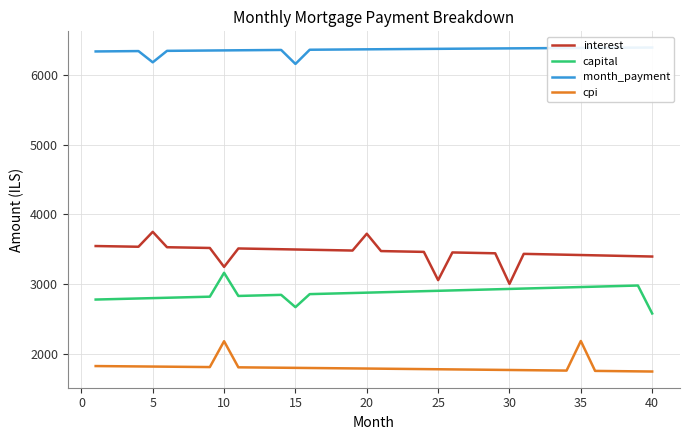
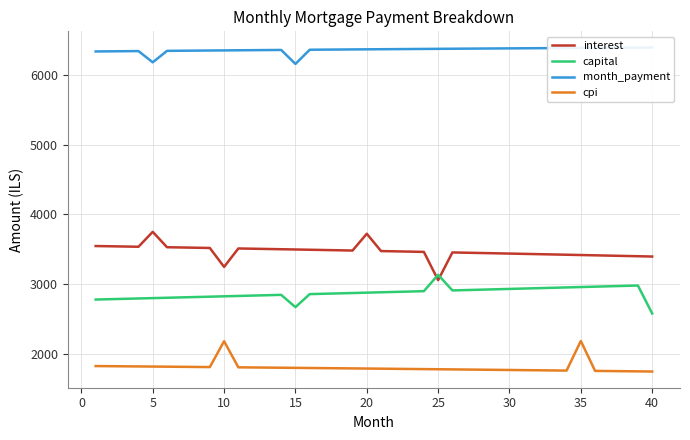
  {
    "interest": {
      "5": 3800,
      "10": 3200,
      "15": 3500,
      "20": 3700,
      "25": 3100,
-     "30": 3000,
+     "30": 3400,
      "35": 3400,
      "40": 3400
    },
    "capital": {
      "5": 2800,
-     "10": 3200,
+     "10": 2800,
      "15": 2700,
      "20": 2900,
-     "25": 2900,
+     "25": 3100,
      "30": 2900,
      "35": 3000,
      "40": 2600
    },
    "month_payment": {
      "5": 6200,
      "10": 6300,
      "15": 6200,
      "20": 6400,
      "25": 6400,
      "30": 6400
    },
    "cpi": {
      "5": 1800,
      "10": 2200,
      "15": 1800,
      "20": 1800,
      "25": 1800,
      "30": 1800,
      "35": 2200,
      "40": 1800
    }
  }
